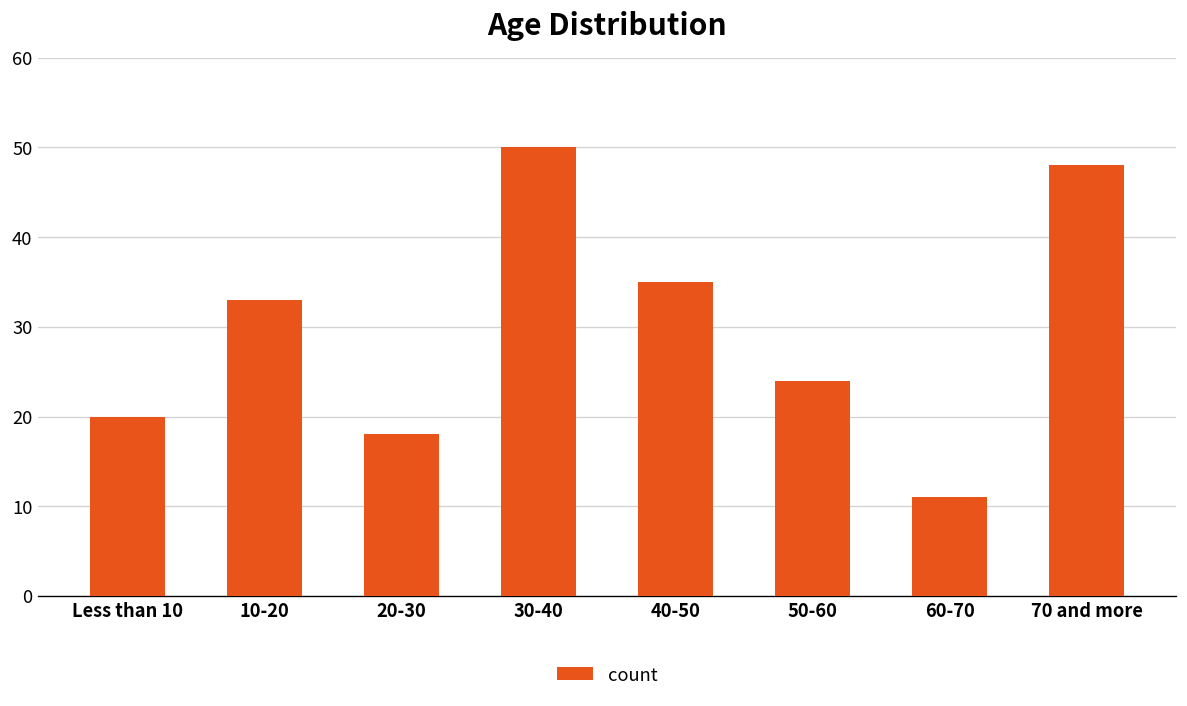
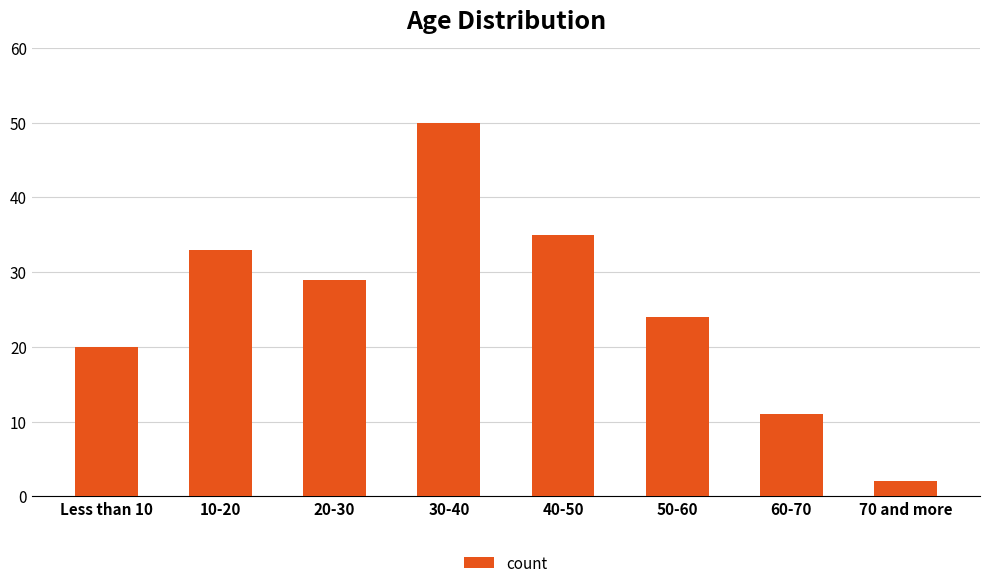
  {
    "Less than 10": 20,
    "10-20": 33,
-   "20-30": 18,
+   "20-30": 29,
    "30-40": 50,
    "40-50": 35,
    "50-60": 24,
    "60-70": 11,
-   "70 and more": 48
+   "70 and more": 2
  }
